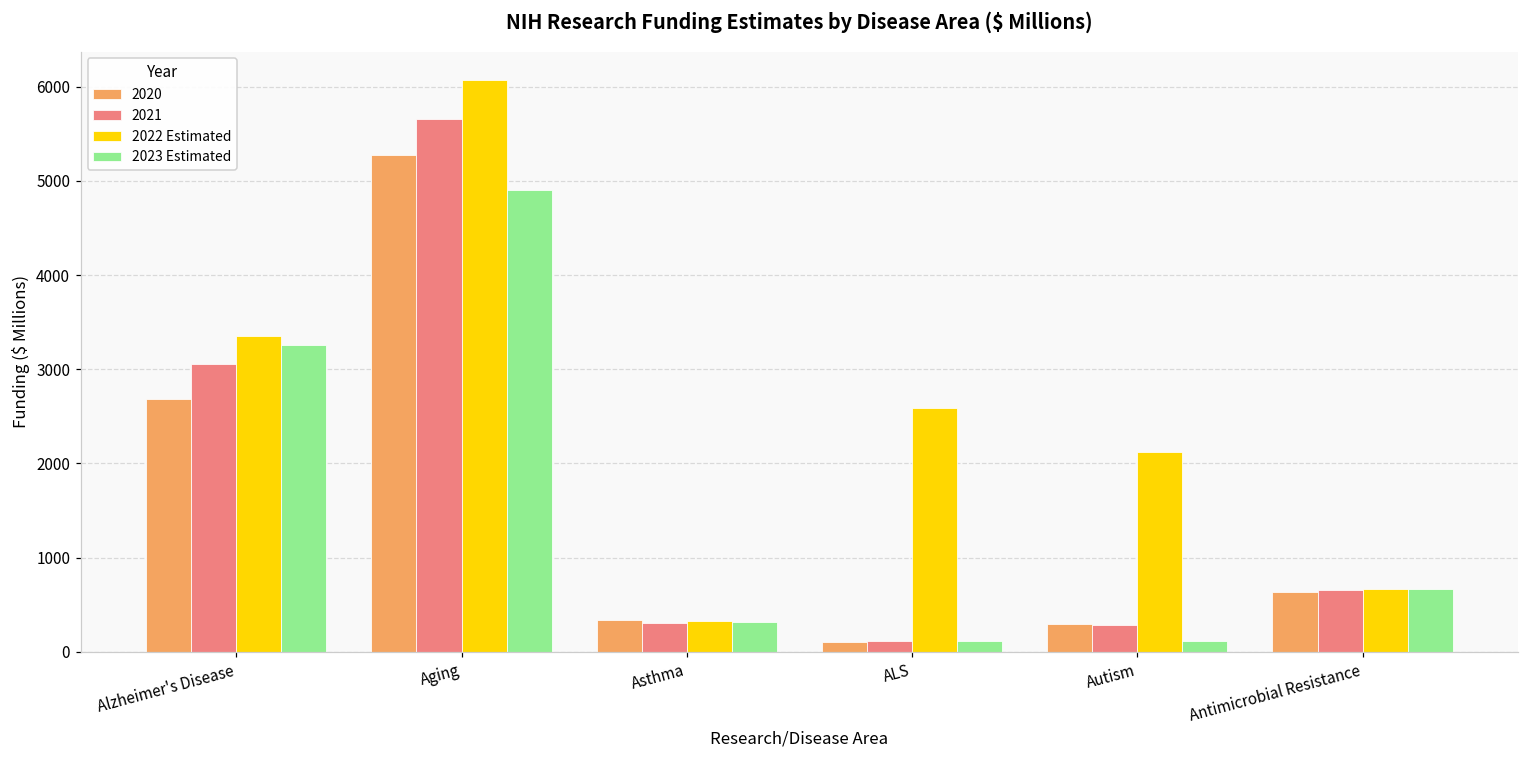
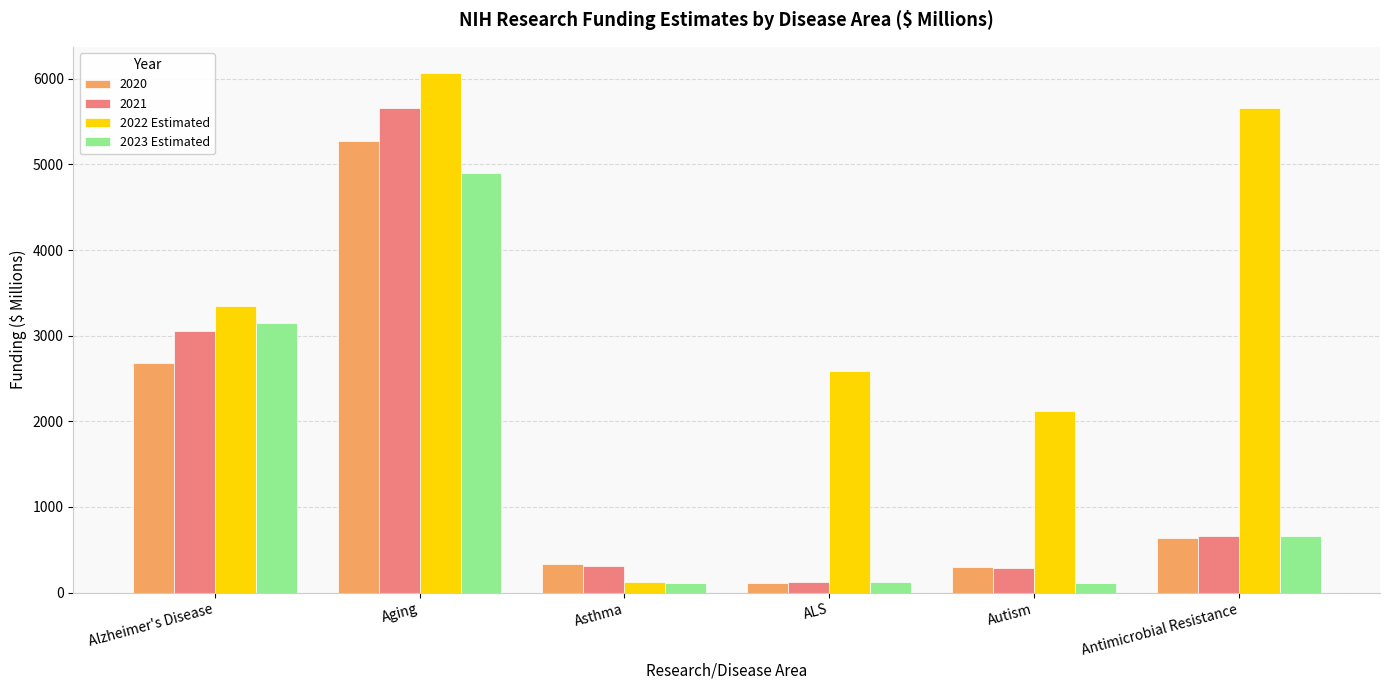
  {
    "2022 Estimated": {
      "Alzheimer's Disease": 3300,
      "Aging": 6100,
-     "Asthma": 300,
+     "Asthma": 100,
      "ALS": 2600,
      "Autism": 2100,
-     "Antimicrobial Resistance": 700
+     "Antimicrobial Resistance": 5700
    },
    "2023 Estimated": {
-     "Alzheimer's Disease": 3300,
+     "Alzheimer's Disease": 3100,
      "Aging": 4900,
-     "Asthma": 300,
+     "Asthma": 100,
      "ALS": 100,
      "Autism": 100,
      "Antimicrobial Resistance": 700
    }
  }
